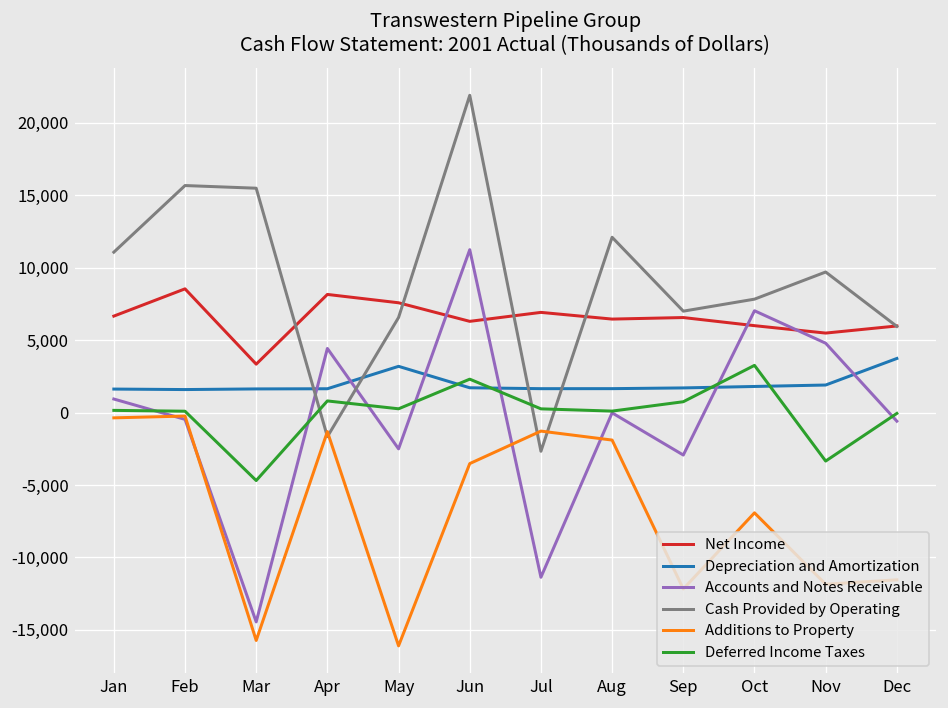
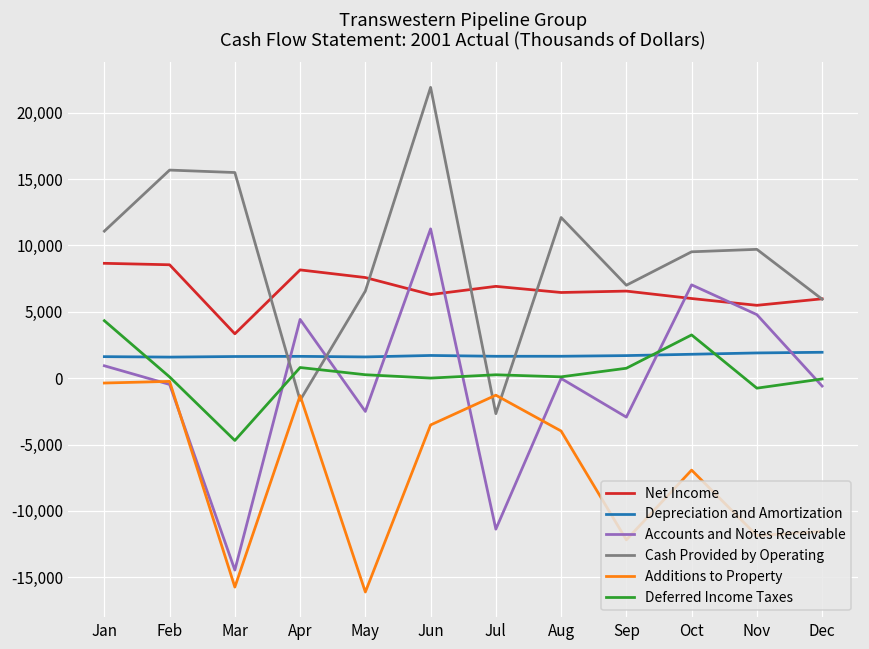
  {
    "Net Income": {
-     "Jan": "6,700",
+     "Jan": "8,700",
      "Feb": "8,500",
      "Mar": "3,300",
      "Apr": "8,200",
      "May": "7,600",
      "Jun": "6,300",
      "Jul": "6,900",
      "Aug": "6,500",
      "Sep": "6,600",
      "Oct": "6,000",
      "Nov": "5,500"
    },
    "Depreciation and Amortization": {
      "Jan": "1,600",
      "Feb": "1,600",
      "Mar": "1,600",
      "Apr": "1,600",
-     "May": "3,200",
+     "May": "1,600",
      "Jun": "1,700",
      "Jul": "1,600",
      "Aug": "1,700",
      "Sep": "1,700",
      "Oct": "1,800",
      "Nov": "1,900",
-     "Dec": "3,700"
+     "Dec": "2,000"
    },
    "Accounts and Notes Receivable": {
      "Jan": "900",
      "Feb": "-500",
      "Mar": "-14,500",
      "Apr": "4,400",
      "May": "-2,500",
      "Jun": "11,200",
      "Jul": "-11,400",
      "Sep": "-2,900",
      "Oct": "7,000",
      "Nov": "4,800",
      "Dec": "-600"
    },
    "Cash Provided by Operating": {
      "Jan": "11,100",
      "Feb": "15,700",
      "Mar": "15,500",
      "Apr": "-1,700",
      "May": "6,600",
      "Jun": "21,900",
      "Jul": "-2,700",
      "Aug": "12,100",
      "Sep": "7,000",
-     "Oct": "7,800",
+     "Oct": "9,500",
      "Nov": "9,700"
    },
    "Additions to Property": {
      "Jan": "-400",
      "Feb": "-200",
      "Mar": "-15,700",
      "Apr": "-1,300",
      "May": "-16,100",
      "Jun": "-3,500",
      "Jul": "-1,300",
-     "Aug": "-1,900",
+     "Aug": "-4,000",
      "Oct": "-6,900"
    },
    "Deferred Income Taxes": {
-     "Jan": "200",
+     "Jan": "4,300",
      "Feb": "100",
      "Mar": "-4,700",
      "Apr": "800",
      "May": "300",
-     "Jun": "2,300",
+     "Jun": "0",
      "Jul": "300",
      "Sep": "700",
      "Oct": "3,300",
-     "Nov": "-3,300",
+     "Nov": "-800",
      "Dec": "-100"
    }
  }
